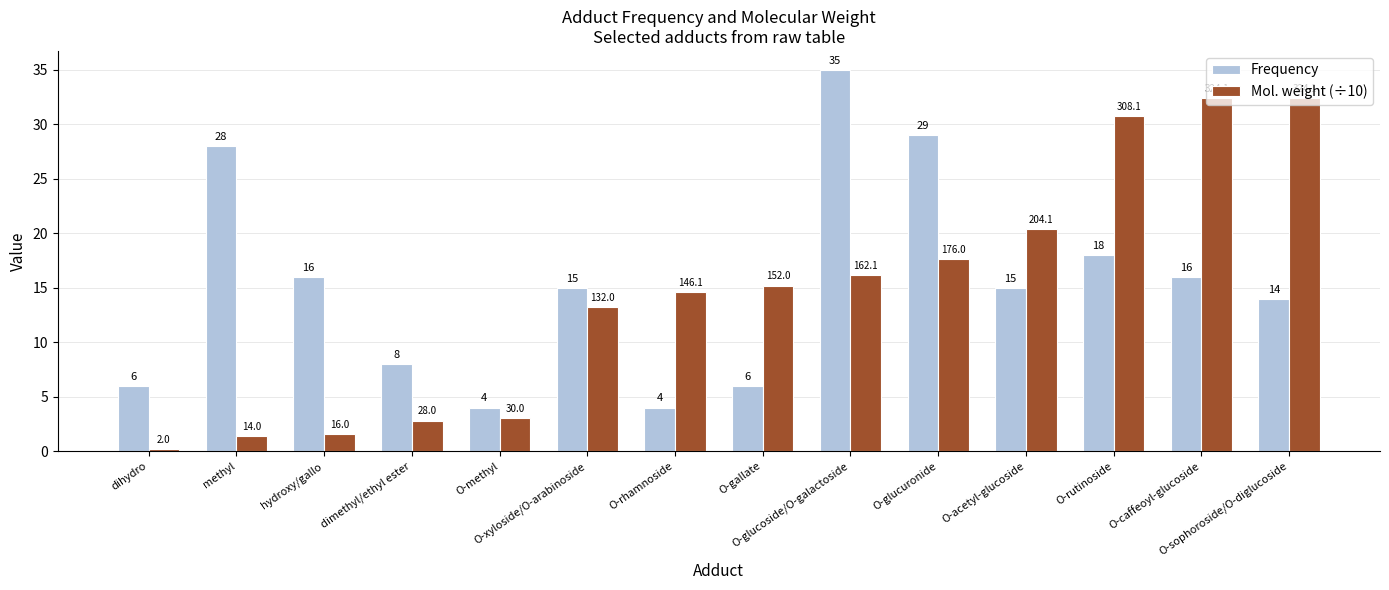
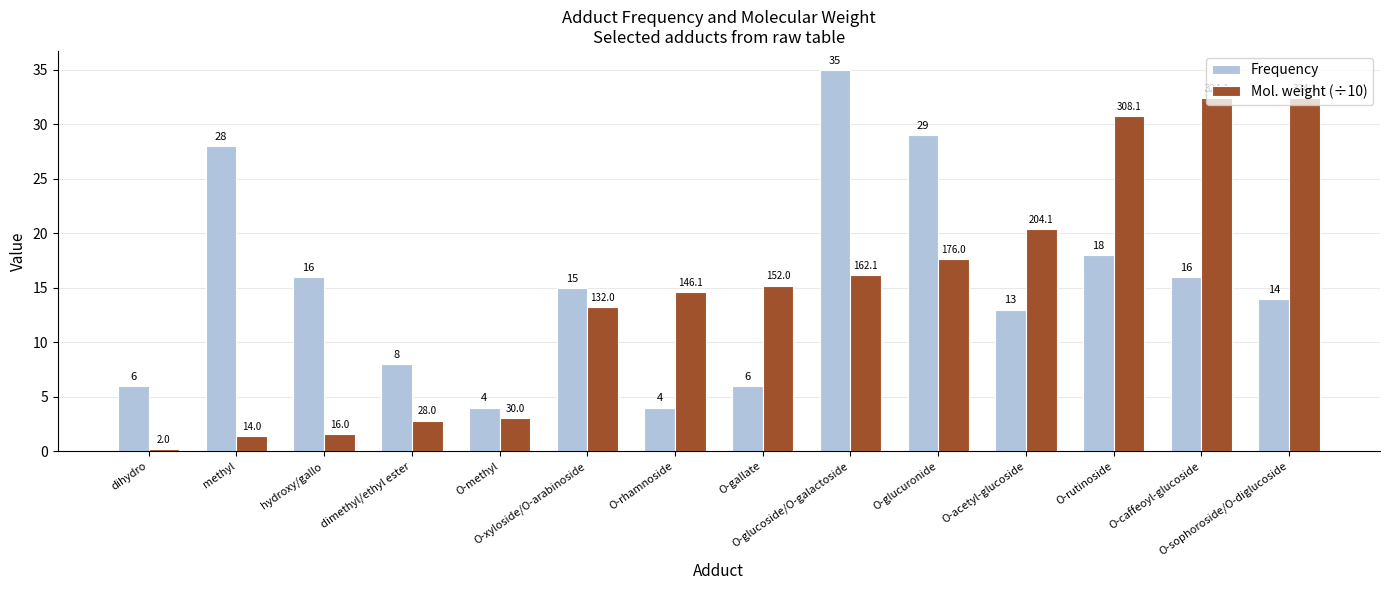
  {
    "Frequency": {
      "dihydro": 6,
      "methyl": 28,
      "hydroxy/gallo": 16,
      "dimethyl/ethyl ester": 8,
      "O-methyl": 4,
      "O-xyloside/O-arabinoside": 15,
      "O-rhamnoside": 4,
      "O-gallate": 6,
      "O-glucoside/O-galactoside": 35,
      "O-glucuronide": 29,
-     "O-acetyl-glucoside": 15,
+     "O-acetyl-glucoside": 13,
      "O-rutinoside": 18,
      "O-caffeoyl-glucoside": 16,
      "O-sophoroside/O-diglucoside": 14
    }
  }
